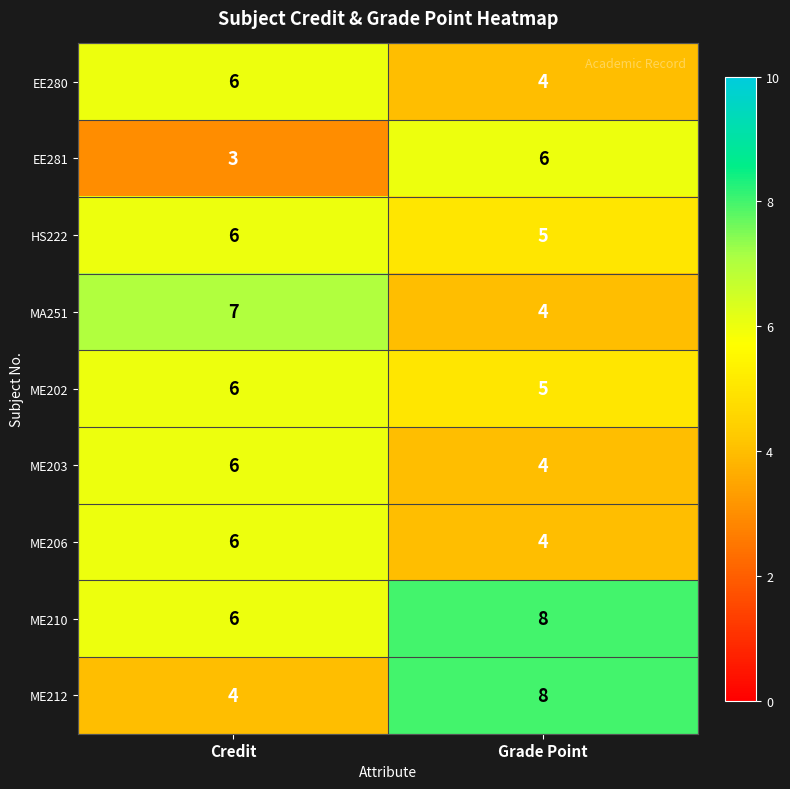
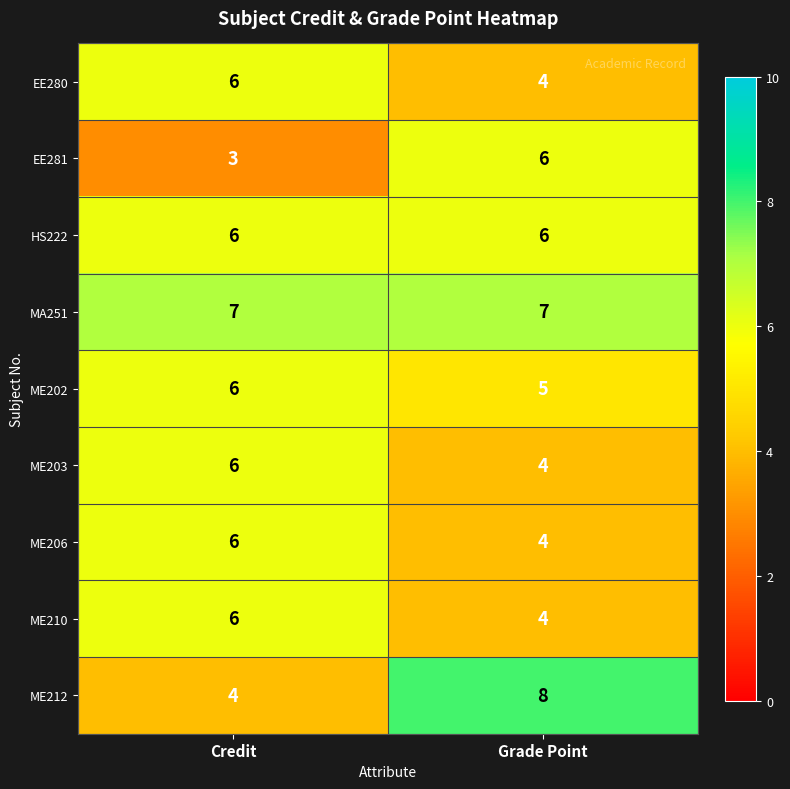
  {
    "EE280": {
      "Credit": 6
    },
    "EE281": {
      "Credit": 3,
      "Grade Point": 6
    },
    "HS222": {
      "Credit": 6,
-     "Grade Point": 5
+     "Grade Point": 6
    },
    "MA251": {
      "Credit": 7,
-     "Grade Point": 4
+     "Grade Point": 7
    },
    "ME202": {
      "Credit": 6,
      "Grade Point": 5
    },
    "ME203": {
      "Credit": 6,
      "Grade Point": 4
    },
    "ME206": {
      "Credit": 6,
      "Grade Point": 4
    },
    "ME210": {
      "Credit": 6,
-     "Grade Point": 8
+     "Grade Point": 4
    },
    "ME212": {
      "Credit": 4,
      "Grade Point": 8
    }
  }
